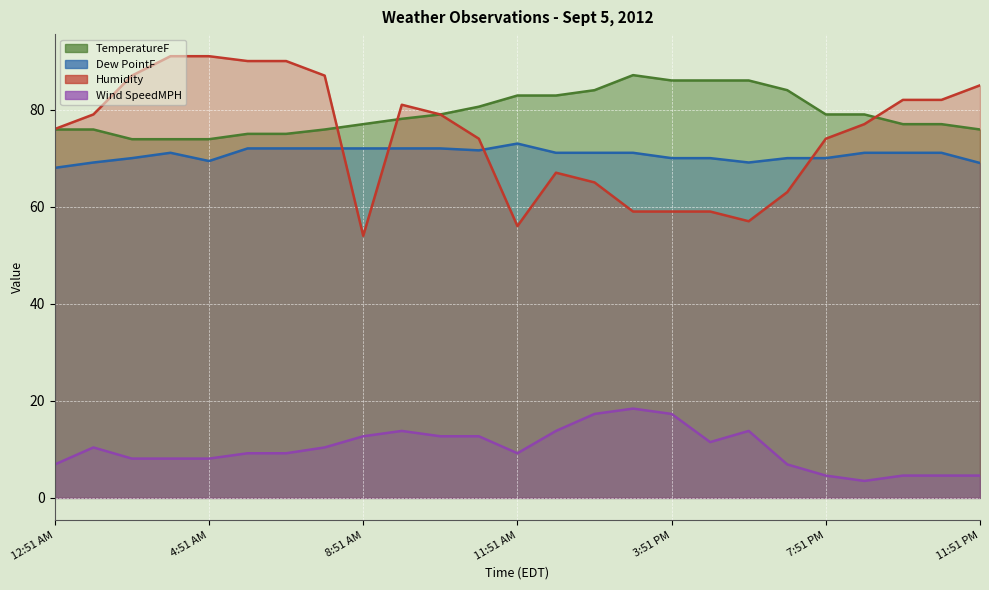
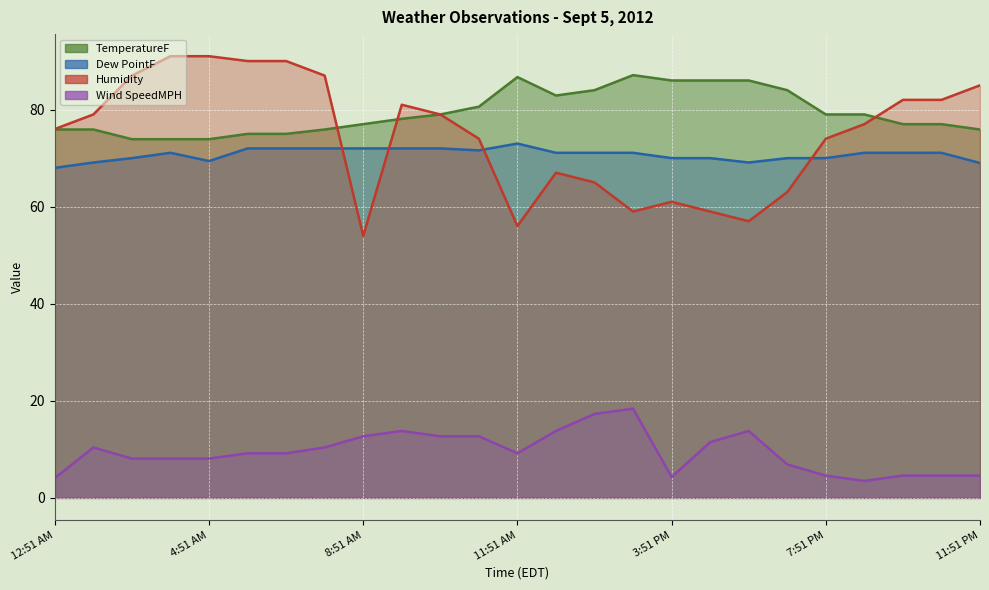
  {
    "TemperatureF": {
      "4:51 AM": 74,
      "8:51 AM": 77,
-     "11:51 AM": 83,
+     "11:51 AM": 87,
      "3:51 PM": 86,
      "7:51 PM": 79,
      "11:51 PM": 76
    },
    "Dew PointF": {
      "12:51 AM": 68,
      "4:51 AM": 69,
      "8:51 AM": 72,
      "11:51 AM": 73,
      "3:51 PM": 70,
      "7:51 PM": 70,
      "11:51 PM": 69
    },
    "Humidity": {
      "4:51 AM": 91,
      "8:51 AM": 54,
      "11:51 AM": 56,
-     "3:51 PM": 59,
+     "3:51 PM": 61,
      "7:51 PM": 74,
      "11:51 PM": 85
    },
    "Wind SpeedMPH": {
-     "12:51 AM": 7,
+     "12:51 AM": 4,
      "4:51 AM": 8,
      "8:51 AM": 13,
      "11:51 AM": 9,
-     "3:51 PM": 17,
+     "3:51 PM": 4,
      "7:51 PM": 5,
      "11:51 PM": 5
    }
  }
